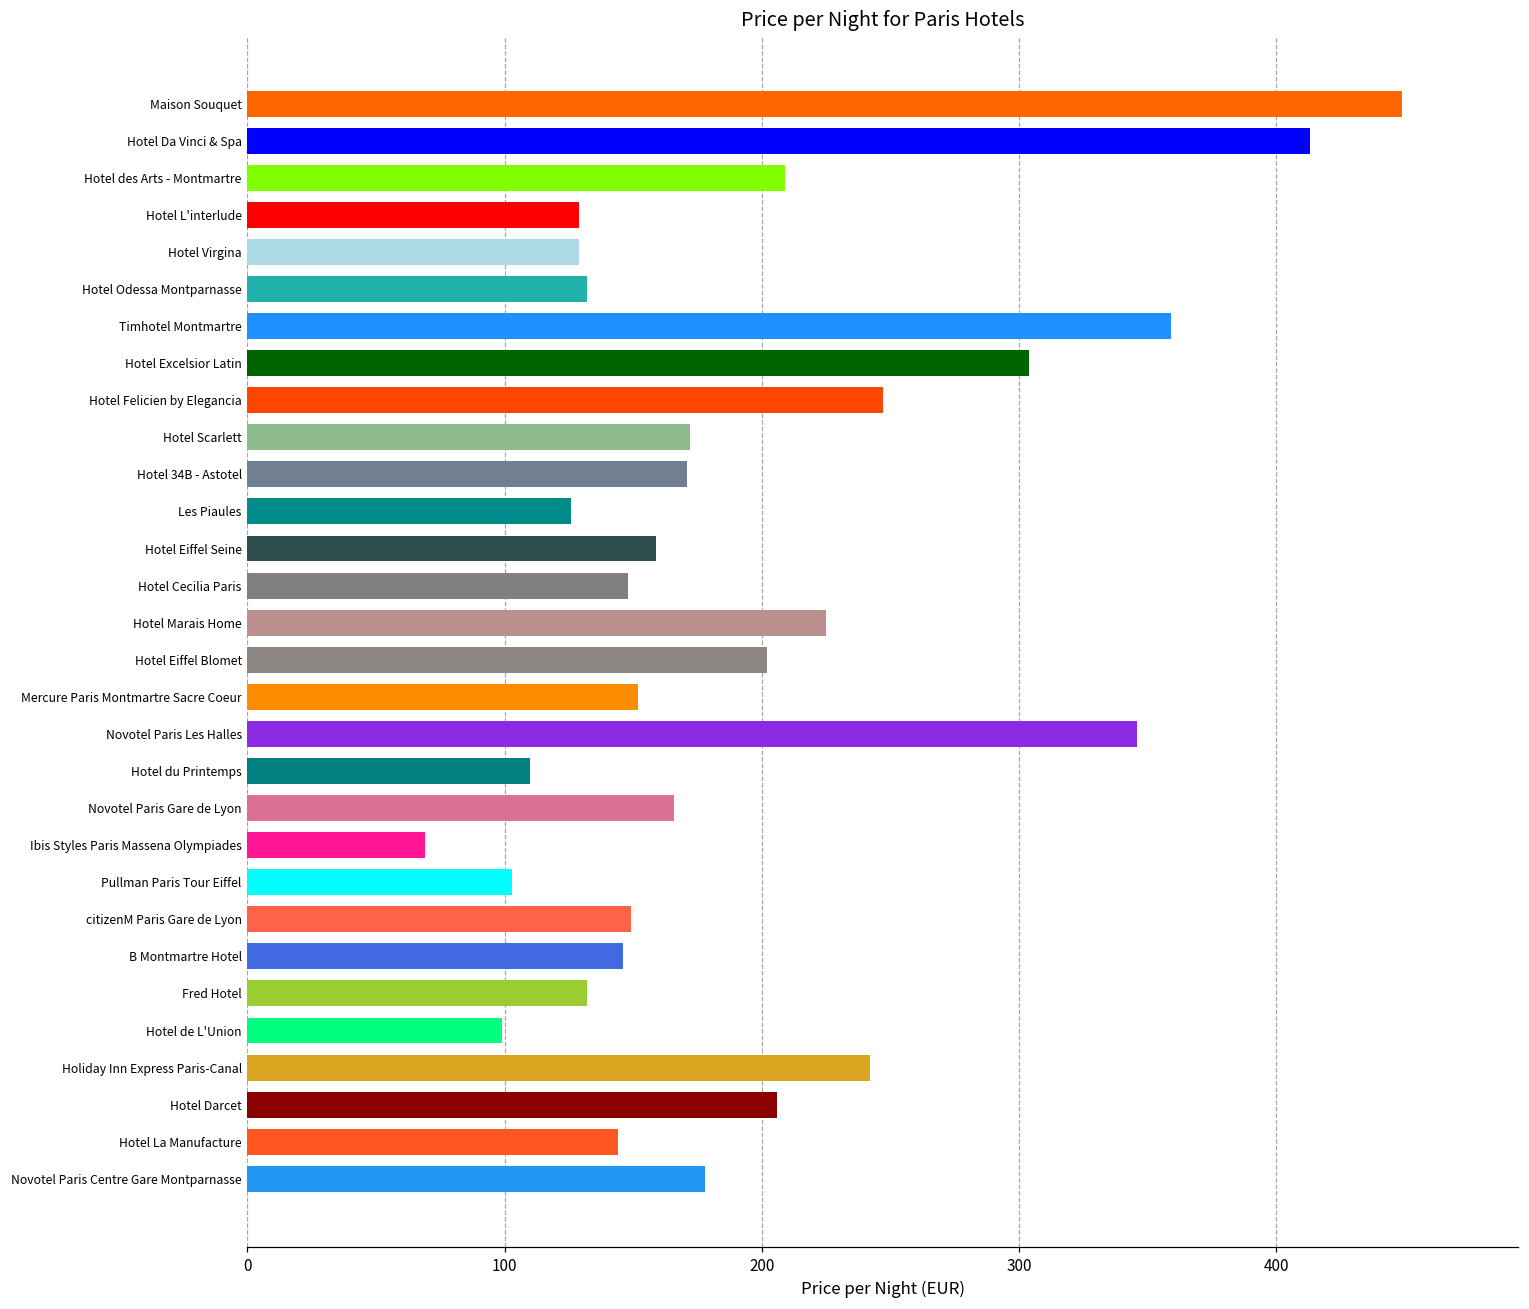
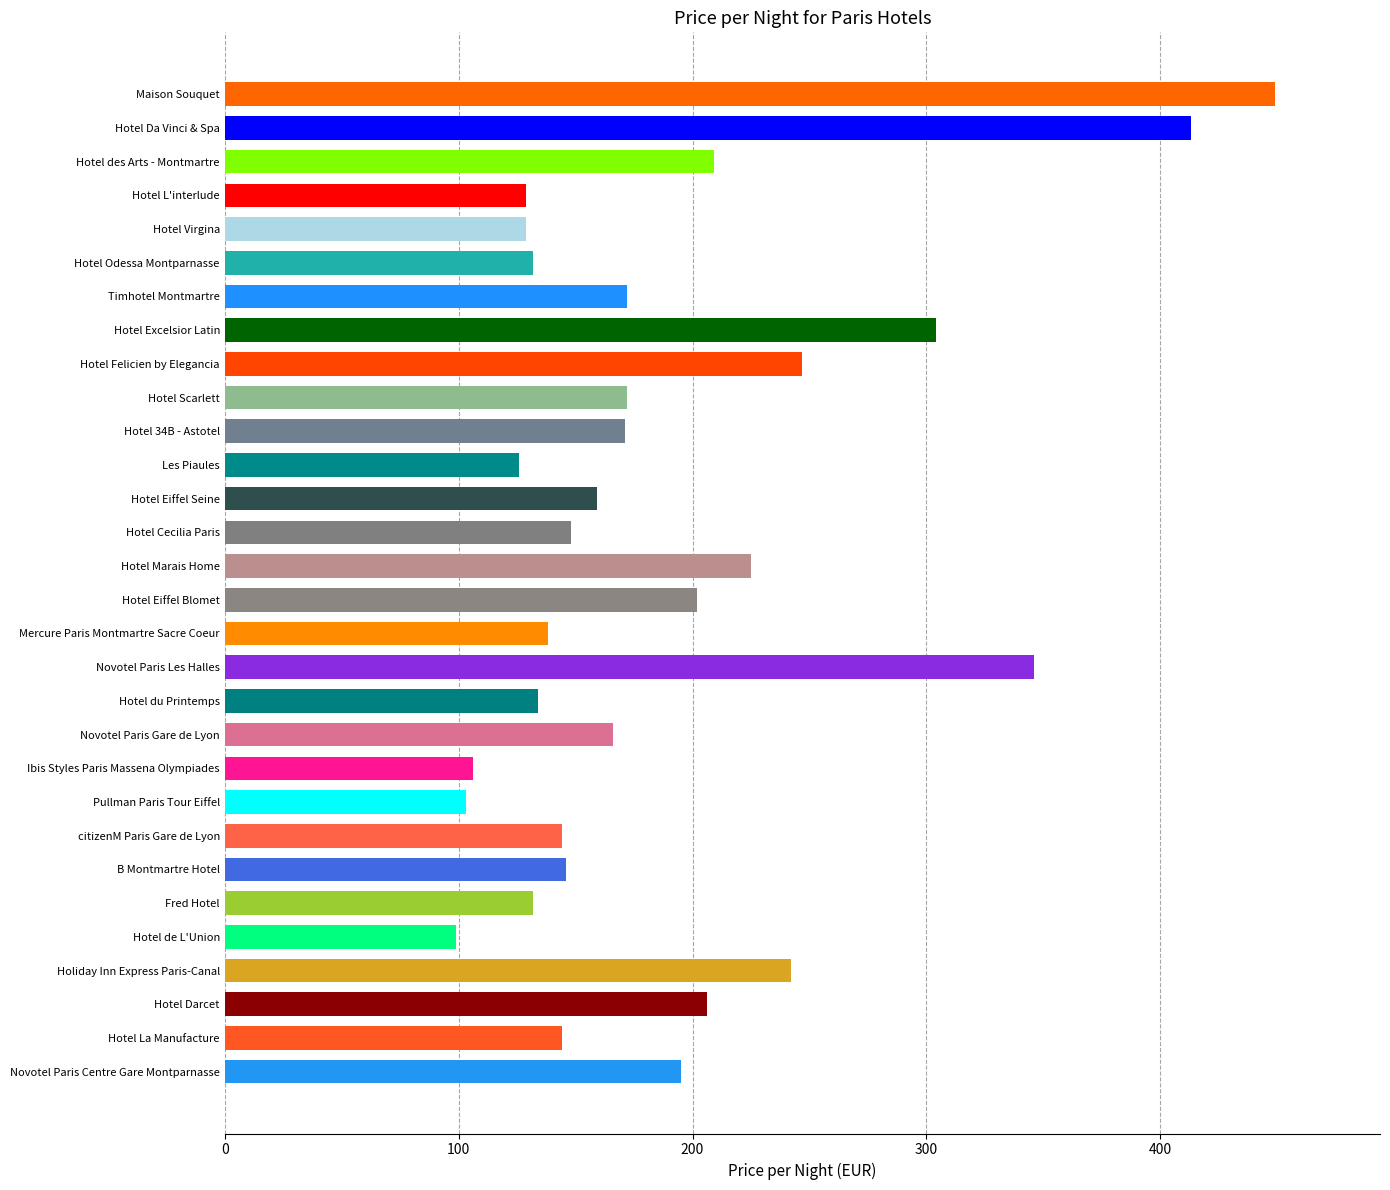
  {
    "Maison Souquet": 449,
    "Hotel Da Vinci & Spa": 413,
    "Hotel des Arts - Montmartre": 209,
    "Hotel L'interlude": 129,
    "Hotel Virgina": 129,
    "Hotel Odessa Montparnasse": 132,
-   "Timhotel Montmartre": 359,
+   "Timhotel Montmartre": 172,
    "Hotel Excelsior Latin": 304,
    "Hotel Felicien by Elegancia": 247,
    "Hotel Scarlett": 172,
    "Hotel 34B - Astotel": 171,
    "Les Piaules": 126,
    "Hotel Eiffel Seine": 159,
    "Hotel Cecilia Paris": 148,
    "Hotel Marais Home": 225,
    "Hotel Eiffel Blomet": 202,
-   "Mercure Paris Montmartre Sacre Coeur": 152,
+   "Mercure Paris Montmartre Sacre Coeur": 138,
    "Novotel Paris Les Halles": 346,
-   "Hotel du Printemps": 110,
+   "Hotel du Printemps": 134,
    "Novotel Paris Gare de Lyon": 166,
-   "Ibis Styles Paris Massena Olympiades": 69,
+   "Ibis Styles Paris Massena Olympiades": 106,
    "Pullman Paris Tour Eiffel": 103,
-   "citizenM Paris Gare de Lyon": 149,
+   "citizenM Paris Gare de Lyon": 144,
    "B Montmartre Hotel": 146,
    "Fred Hotel": 132,
    "Hotel de L'Union": 99,
    "Holiday Inn Express Paris-Canal": 242,
    "Hotel Darcet": 206,
    "Hotel La Manufacture": 144,
-   "Novotel Paris Centre Gare Montparnasse": 178
+   "Novotel Paris Centre Gare Montparnasse": 195
  }
